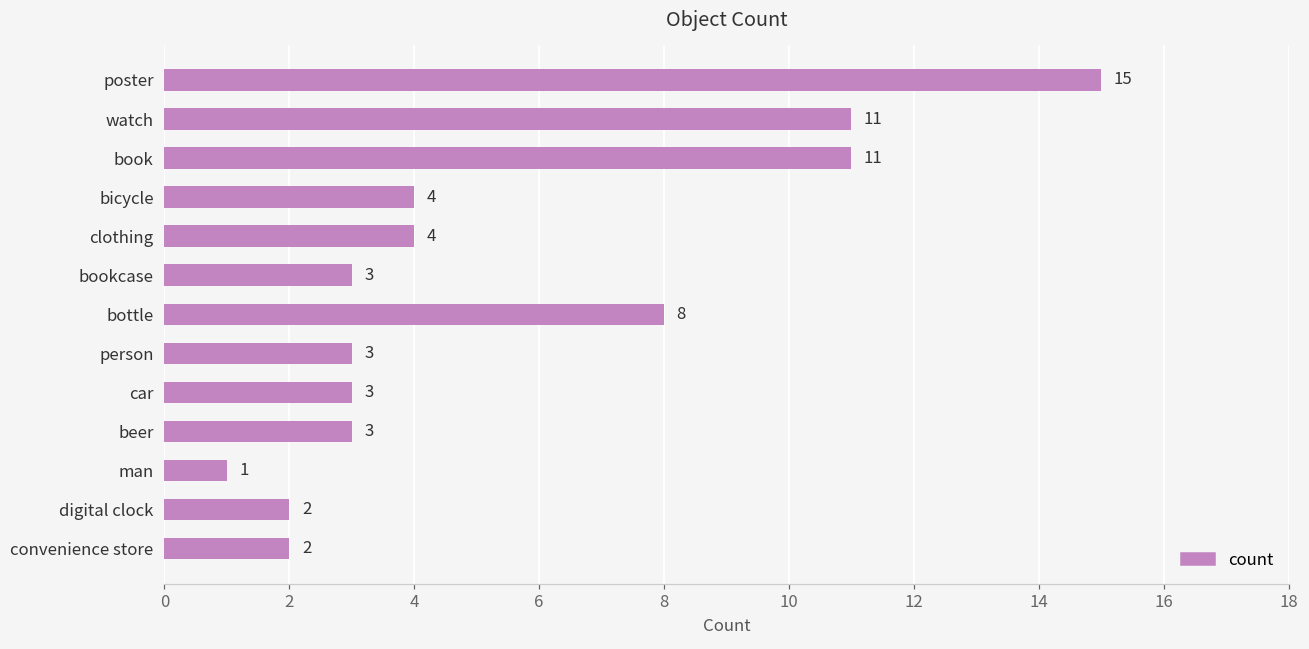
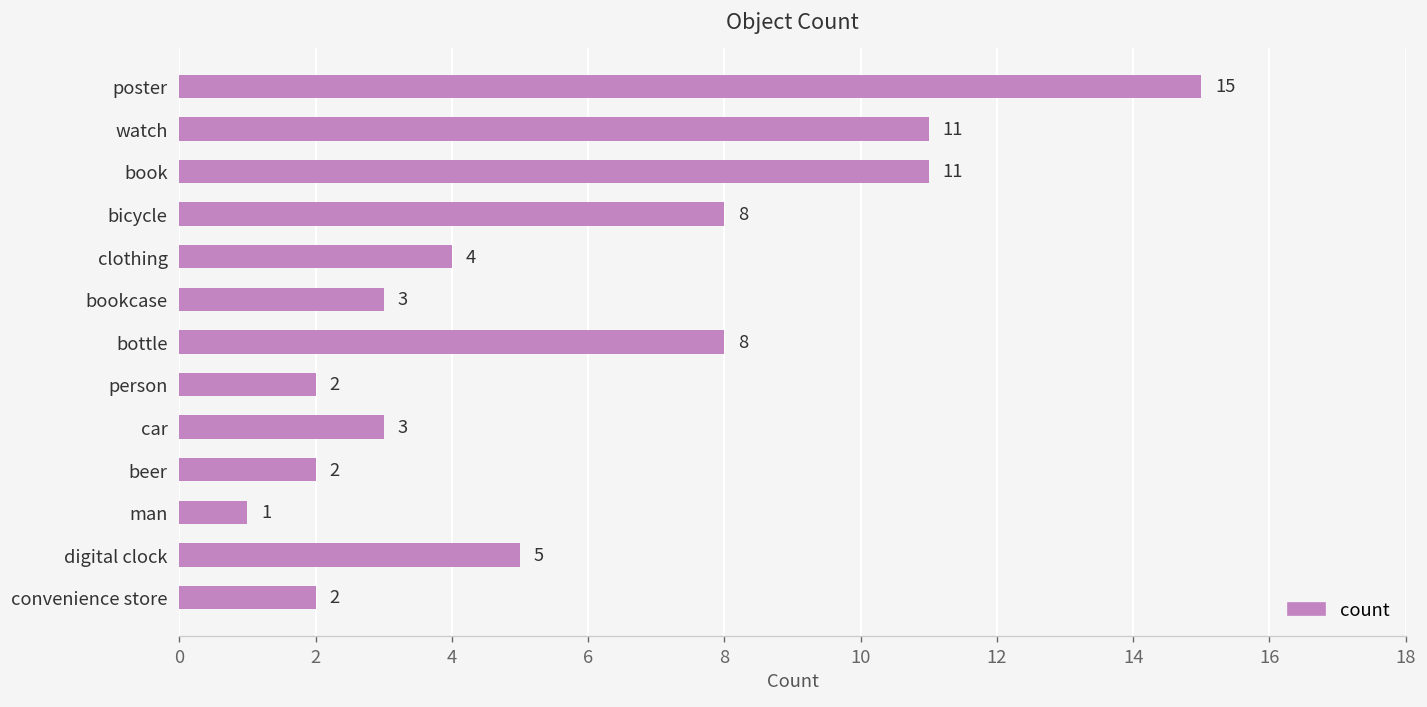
  {
    "poster": 15,
    "watch": 11,
    "book": 11,
-   "bicycle": 4,
+   "bicycle": 8,
    "clothing": 4,
    "bookcase": 3,
    "bottle": 8,
-   "person": 3,
+   "person": 2,
    "car": 3,
-   "beer": 3,
+   "beer": 2,
    "man": 1,
-   "digital clock": 2,
+   "digital clock": 5,
    "convenience store": 2
  }
